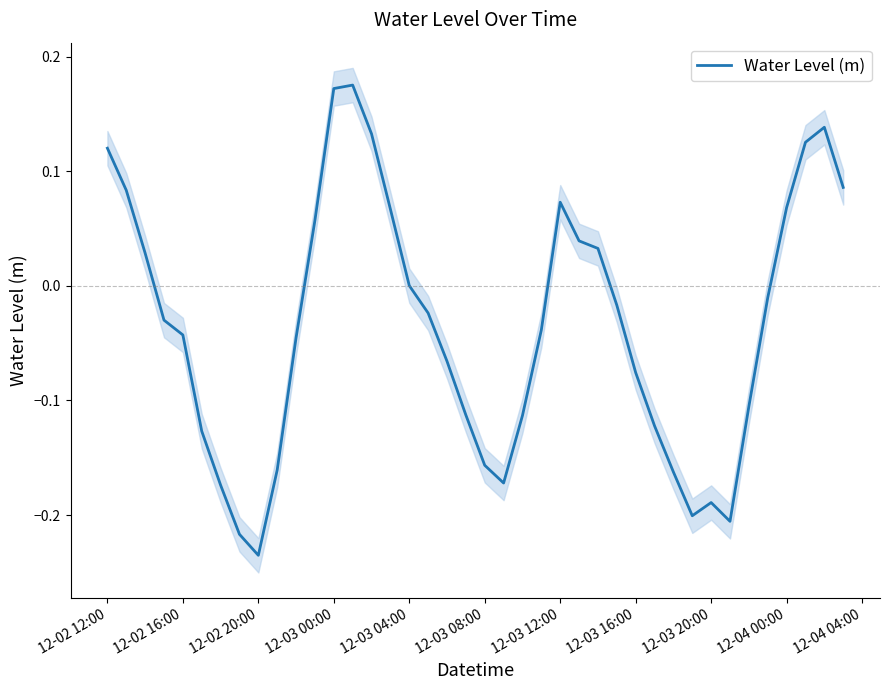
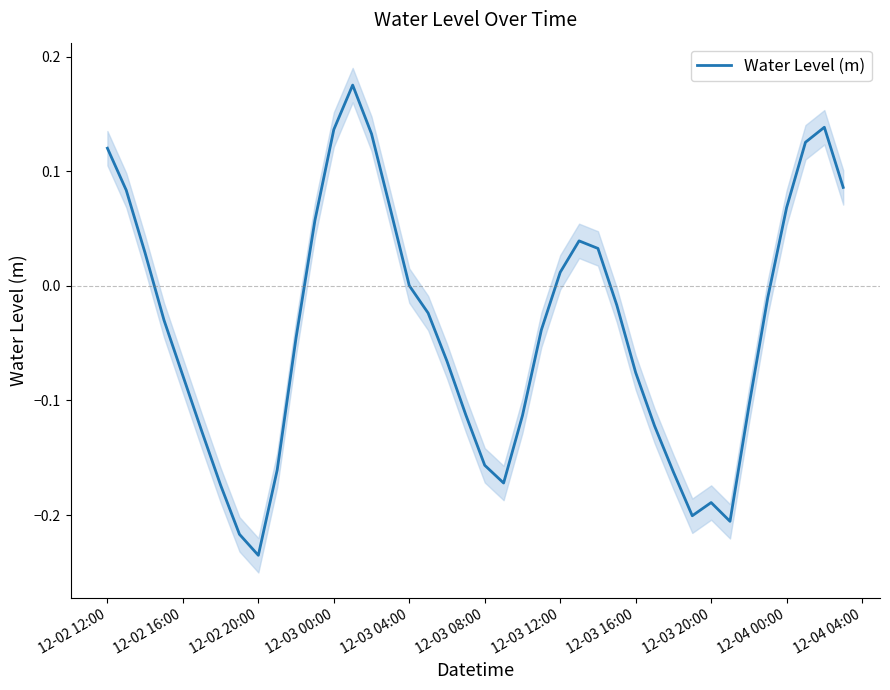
  {
    "Water Level (m)": {
      "12-02 12:00": 0.120,
-     "12-02 16:00": -0.043,
+     "12-02 16:00": -0.078,
      "12-02 20:00": -0.235,
-     "12-03 00:00": 0.172,
+     "12-03 00:00": 0.136,
      "12-03 04:00": 0.000,
      "12-03 08:00": -0.157,
-     "12-03 12:00": 0.073,
+     "12-03 12:00": 0.012,
      "12-03 16:00": -0.076,
      "12-03 20:00": -0.189,
      "12-04 00:00": 0.068
    }
  }
